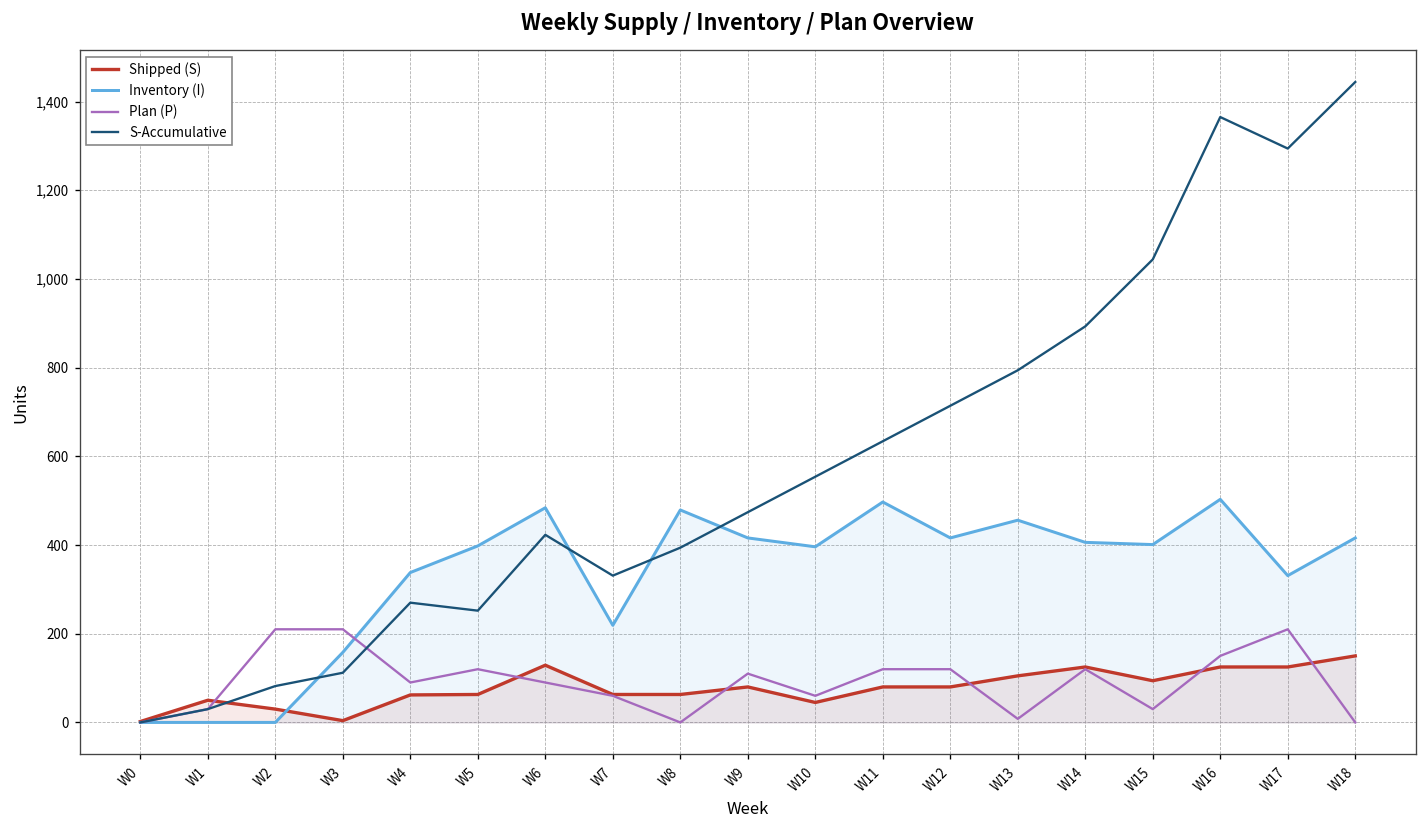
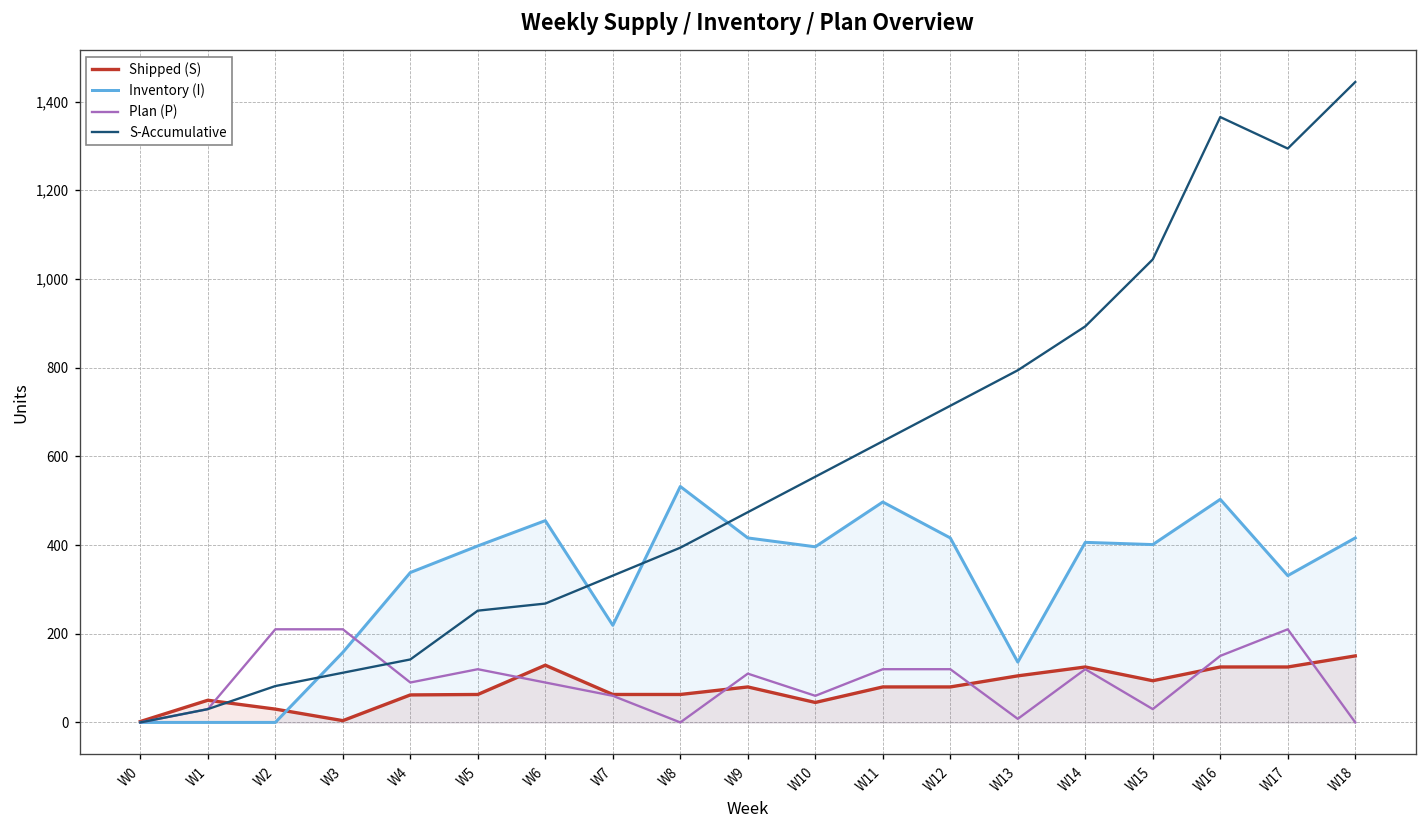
  {
    "Shipped (S)": {
      "W1": "50",
      "W2": "30",
      "W3": "0",
      "W4": "60",
      "W5": "60",
      "W6": "130",
      "W8": "60",
      "W9": "80",
      "W10": "50",
      "W11": "80",
      "W12": "80",
      "W13": "110",
      "W15": "90",
      "W16": "130",
      "W17": "130",
      "W18": "150"
    },
    "Inventory (I)": {
      "W1": "0",
      "W2": "0",
      "W3": "160",
      "W4": "340",
      "W5": "400",
-     "W6": "480",
+     "W6": "460",
      "W7": "220",
-     "W8": "480",
+     "W8": "530",
      "W9": "420",
      "W10": "400",
      "W11": "500",
      "W12": "420",
-     "W13": "460",
+     "W13": "140",
      "W14": "410",
      "W15": "400",
      "W16": "500",
      "W17": "330",
      "W18": "420"
    },
    "Plan (P)": {
      "W2": "210",
      "W3": "210",
      "W4": "90",
      "W5": "120",
      "W6": "90",
      "W8": "0",
      "W9": "110",
      "W10": "60",
      "W11": "120",
      "W12": "120",
      "W13": "10",
      "W15": "30",
      "W16": "150",
      "W17": "210",
      "W18": "0"
    },
    "S-Accumulative": {
      "W2": "80",
      "W3": "110",
-     "W4": "270",
+     "W4": "140",
      "W5": "250",
-     "W6": "420",
+     "W6": "270",
      "W7": "330",
      "W8": "390",
      "W9": "470",
      "W10": "550",
      "W11": "630",
      "W12": "710",
      "W13": "790",
      "W14": "890",
      "W15": "1,040",
      "W16": "1,370",
      "W17": "1,290",
      "W18": "1,440"
    }
  }
